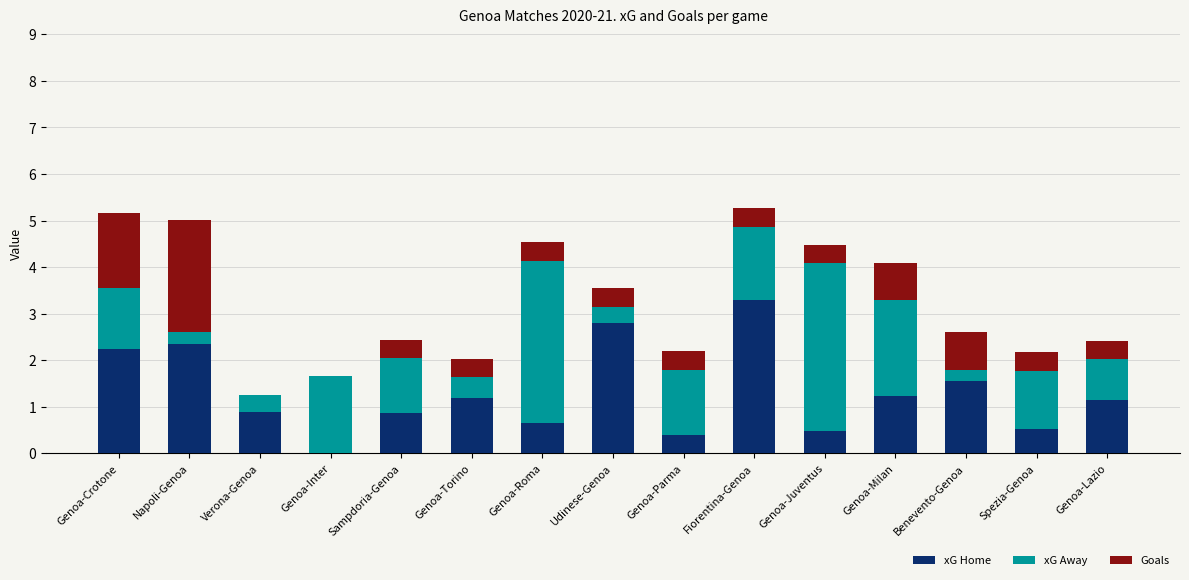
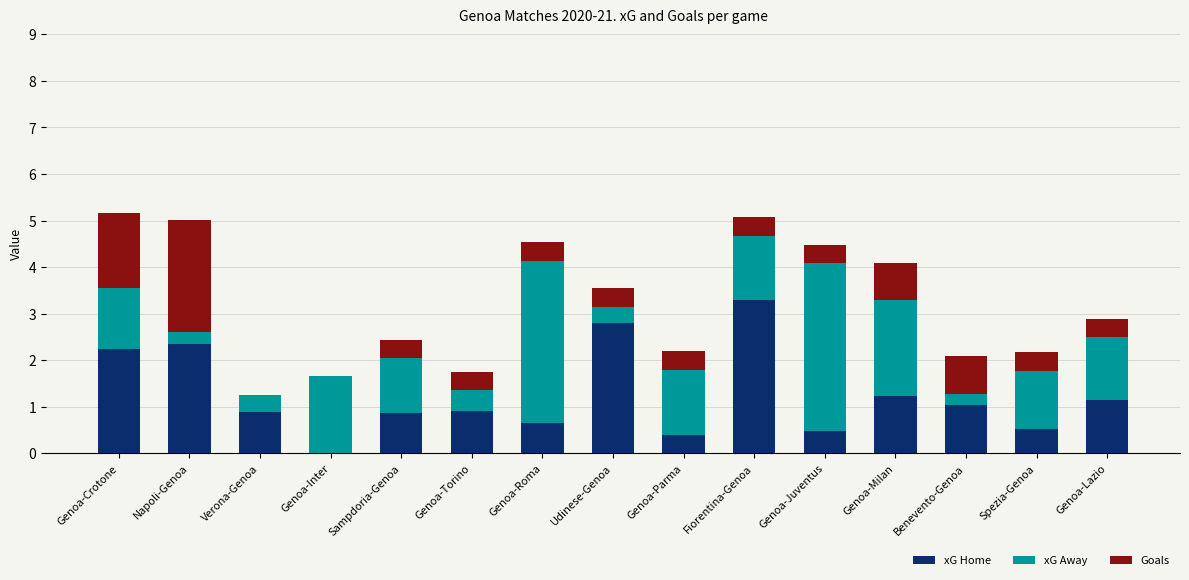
  {
    "xG Home": {
      "Genoa-Crotone": 2.2,
      "Napoli-Genoa": 2.3,
      "Verona-Genoa": 0.9,
      "Sampdoria-Genoa": 0.9,
-     "Genoa-Torino": 1.2,
+     "Genoa-Torino": 0.9,
      "Genoa-Roma": 0.6,
      "Udinese-Genoa": 2.8,
      "Genoa-Parma": 0.4,
      "Fiorentina-Genoa": 3.3,
      "Genoa-Juventus": 0.5,
      "Genoa-Milan": 1.2,
-     "Benevento-Genoa": 1.6,
+     "Benevento-Genoa": 1.0,
      "Spezia-Genoa": 0.5,
      "Genoa-Lazio": 1.1
    },
    "xG Away": {
      "Genoa-Crotone": 1.3,
      "Napoli-Genoa": 0.3,
      "Verona-Genoa": 0.4,
      "Genoa-Inter": 1.6,
      "Sampdoria-Genoa": 1.2,
      "Genoa-Torino": 0.4,
      "Genoa-Roma": 3.5,
      "Udinese-Genoa": 0.3,
      "Genoa-Parma": 1.4,
-     "Fiorentina-Genoa": 1.6,
+     "Fiorentina-Genoa": 1.4,
      "Genoa-Juventus": 3.6,
      "Genoa-Milan": 2.1,
      "Benevento-Genoa": 0.2,
      "Spezia-Genoa": 1.2,
-     "Genoa-Lazio": 0.9
+     "Genoa-Lazio": 1.3
    },
    "Goals": {
      "Genoa-Crotone": 1.6,
      "Napoli-Genoa": 2.4,
      "Verona-Genoa": 0.0,
      "Genoa-Inter": 0.0,
      "Sampdoria-Genoa": 0.4,
      "Genoa-Torino": 0.4,
      "Genoa-Roma": 0.4,
      "Udinese-Genoa": 0.4,
      "Genoa-Parma": 0.4,
      "Fiorentina-Genoa": 0.4,
      "Genoa-Juventus": 0.4,
      "Genoa-Milan": 0.8,
      "Benevento-Genoa": 0.8,
      "Spezia-Genoa": 0.4,
      "Genoa-Lazio": 0.4
    }
  }
